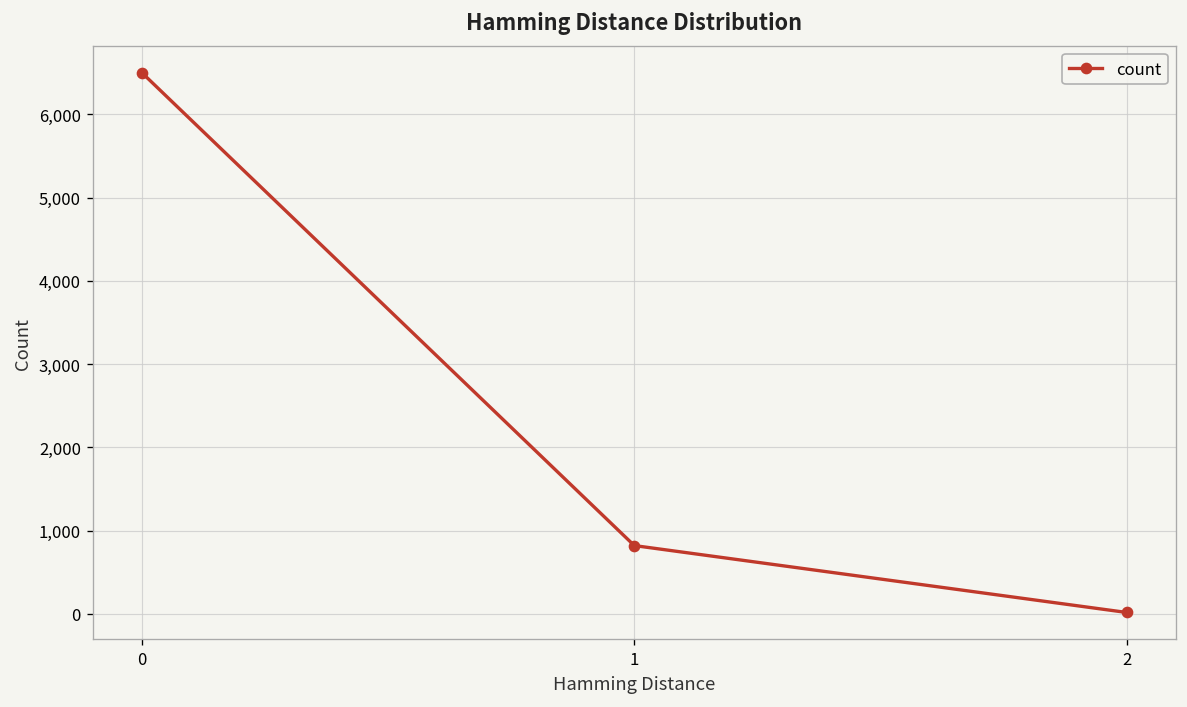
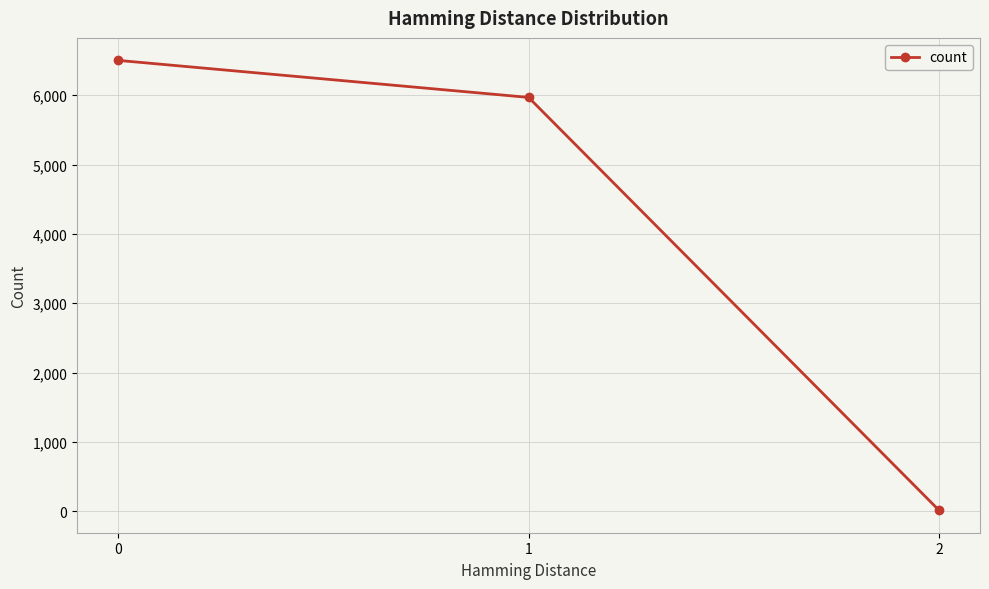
  {
    "0": "6,500",
-   "1": "800",
+   "1": "6,000",
    "2": "0"
  }
